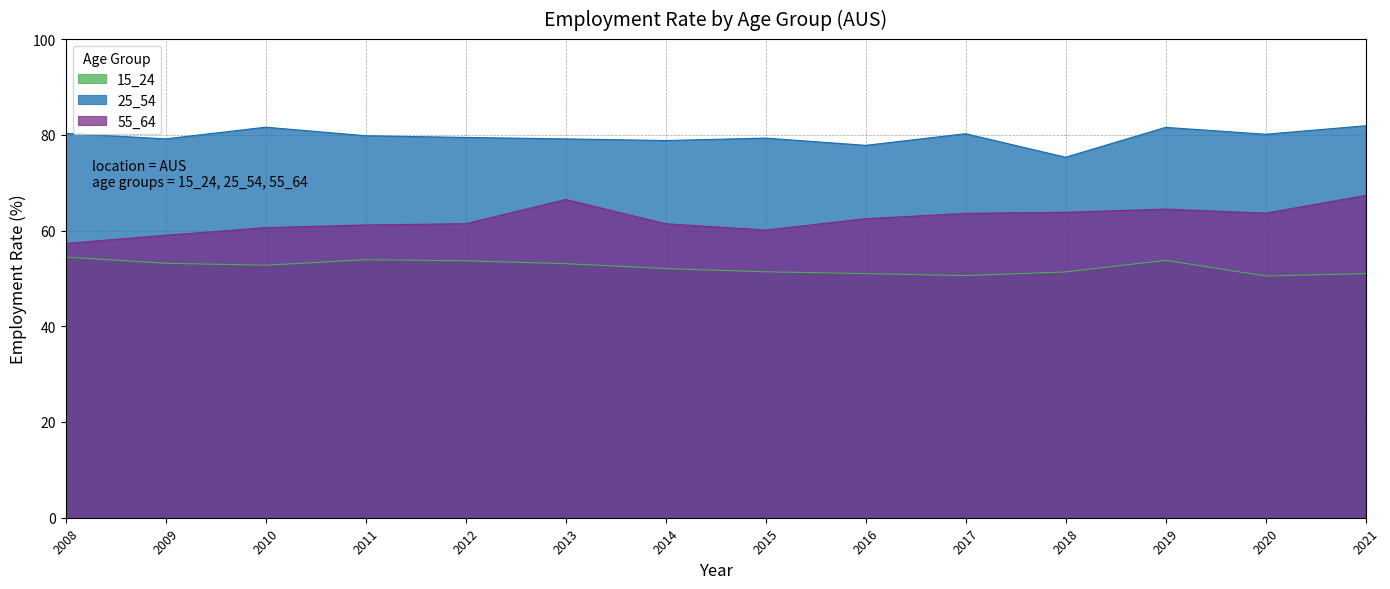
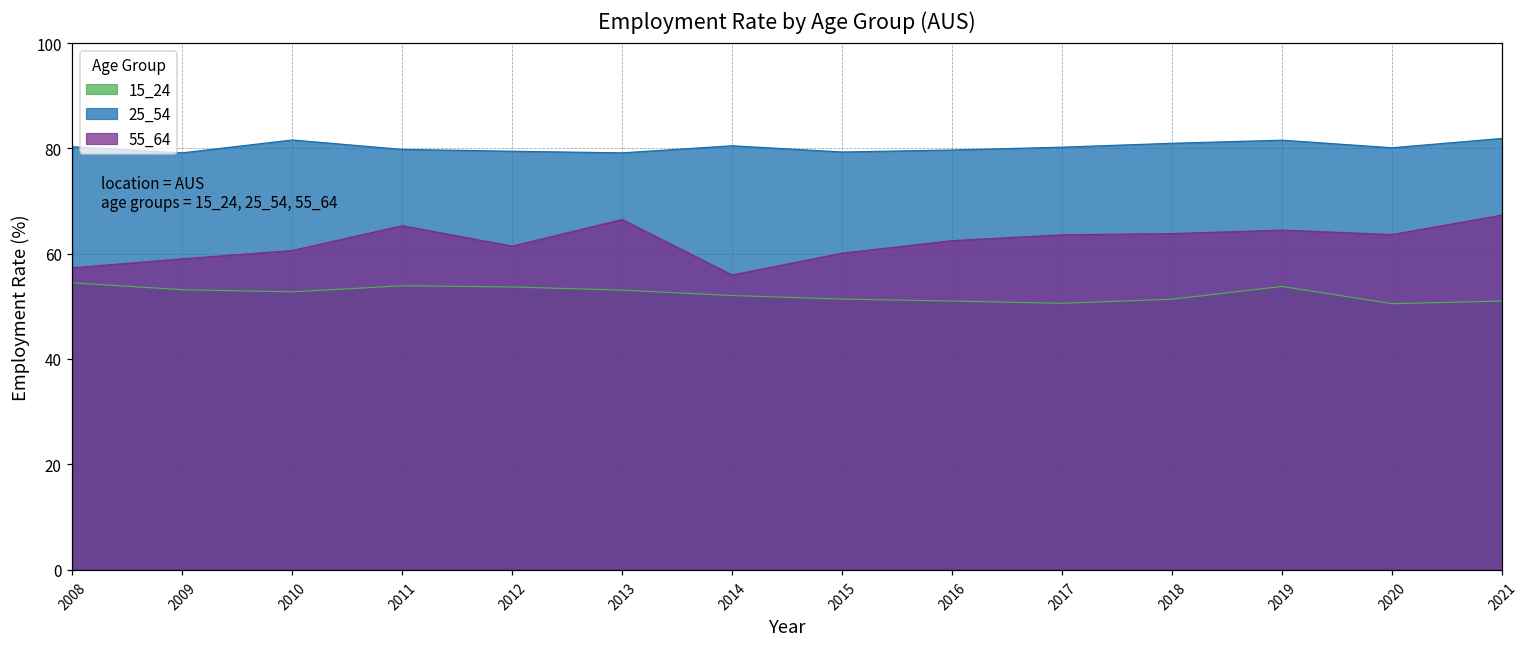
  {
    "15_24": {
      "2008": 54,
      "2009": 53,
      "2010": 53,
      "2011": 54,
      "2012": 54,
      "2013": 53,
      "2014": 52,
      "2015": 51,
      "2016": 51,
      "2017": 51,
      "2018": 51,
      "2019": 54,
      "2020": 51,
      "2021": 51
    },
    "25_54": {
      "2008": 80,
      "2010": 82,
      "2011": 80,
      "2012": 79,
      "2013": 79,
-     "2014": 79,
+     "2014": 80,
      "2015": 79,
-     "2016": 78,
+     "2016": 80,
      "2017": 80,
-     "2018": 75,
+     "2018": 81,
      "2019": 82,
      "2020": 80,
      "2021": 82
    },
    "55_64": {
      "2008": 57,
      "2009": 59,
      "2010": 61,
-     "2011": 61,
+     "2011": 65,
      "2012": 61,
      "2013": 66,
-     "2014": 61,
+     "2014": 56,
      "2015": 60,
      "2016": 62,
      "2017": 64,
      "2018": 64,
      "2019": 64,
      "2020": 64,
      "2021": 67
    }
  }
